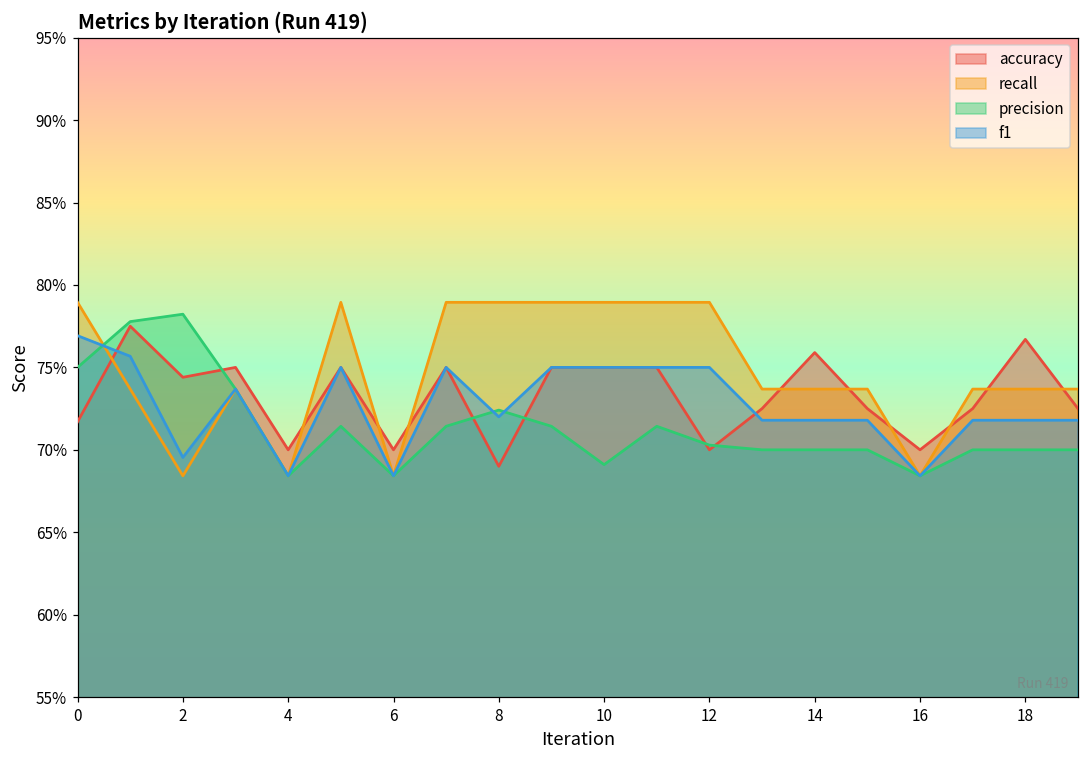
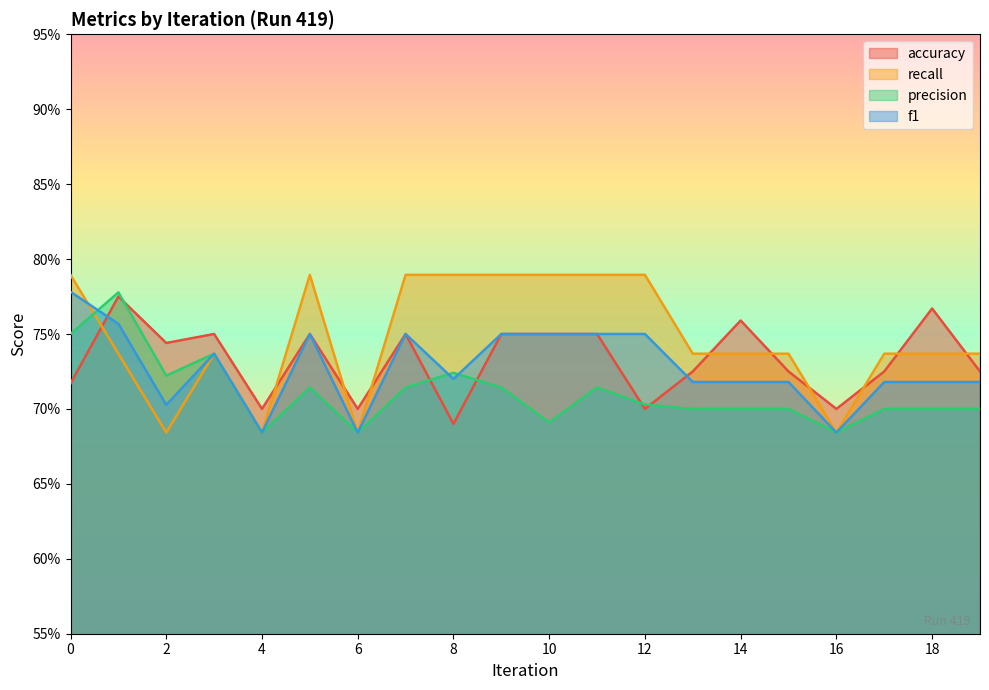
  {
    "accuracy": {
      "0": "71.7%",
      "2": "74.4%",
      "4": "70.0%",
      "6": "70.0%",
      "8": "69.0%",
      "12": "70.0%",
      "14": "75.9%",
      "16": "70.0%",
      "18": "76.7%"
    },
    "recall": {
      "0": "78.9%",
      "2": "68.4%",
      "8": "78.9%",
      "10": "78.9%",
      "12": "78.9%",
      "14": "73.7%",
      "18": "73.7%"
    },
    "precision": {
      "0": "75.0%",
-     "2": "78.2%",
+     "2": "72.2%",
      "8": "72.4%",
      "10": "69.1%",
      "12": "70.3%",
      "14": "70.0%",
      "18": "70.0%"
    },
    "f1": {
-     "0": "76.9%",
-     "2": "69.5%",
+     "0": "77.8%",
+     "2": "70.3%",
      "8": "72.0%",
      "12": "75.0%",
      "14": "71.8%",
      "18": "71.8%"
    }
  }
